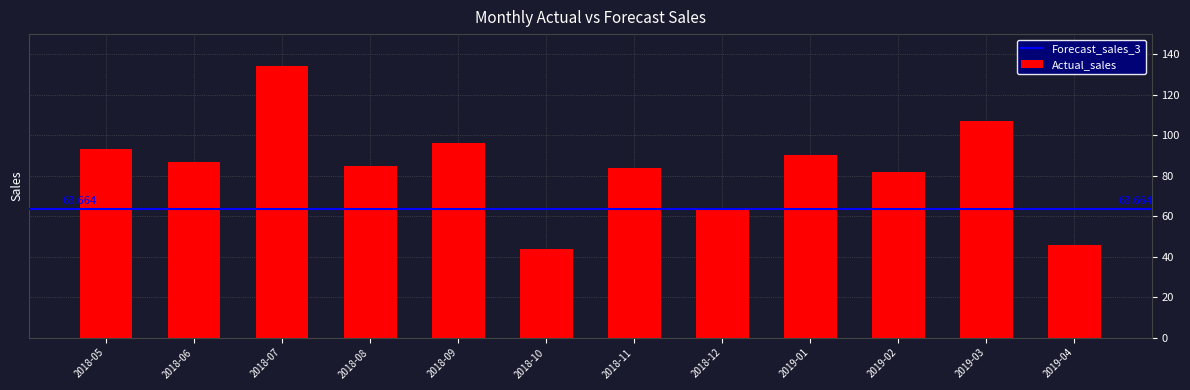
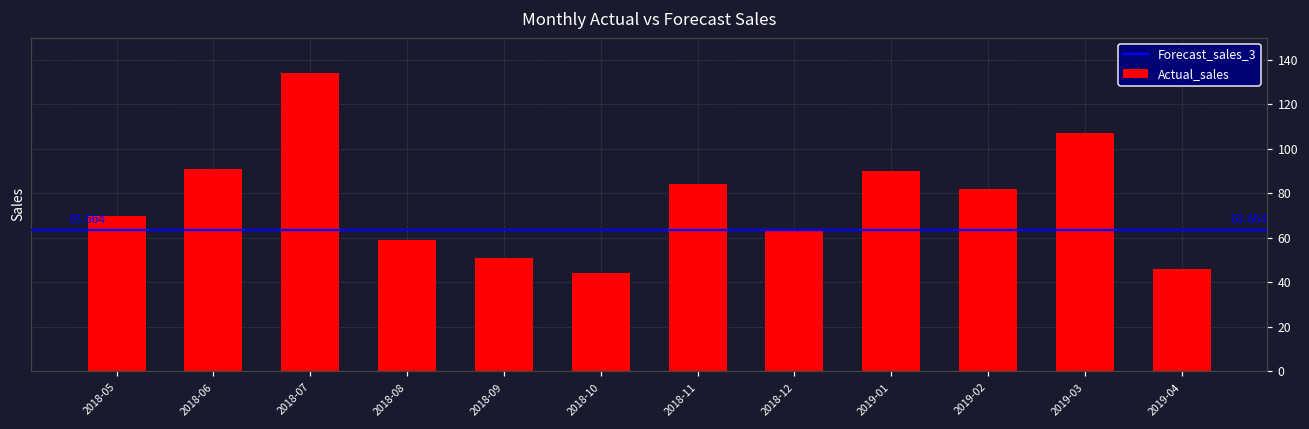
  {
-   "2018-05": 93,
-   "2018-06": 87,
+   "2018-05": 70,
+   "2018-06": 91,
    "2018-07": 134,
-   "2018-08": 85,
-   "2018-09": 96,
+   "2018-08": 59,
+   "2018-09": 51,
    "2018-10": 44,
    "2018-11": 84,
    "2018-12": 63,
    "2019-01": 90,
    "2019-02": 82,
    "2019-03": 107,
    "2019-04": 46
  }
